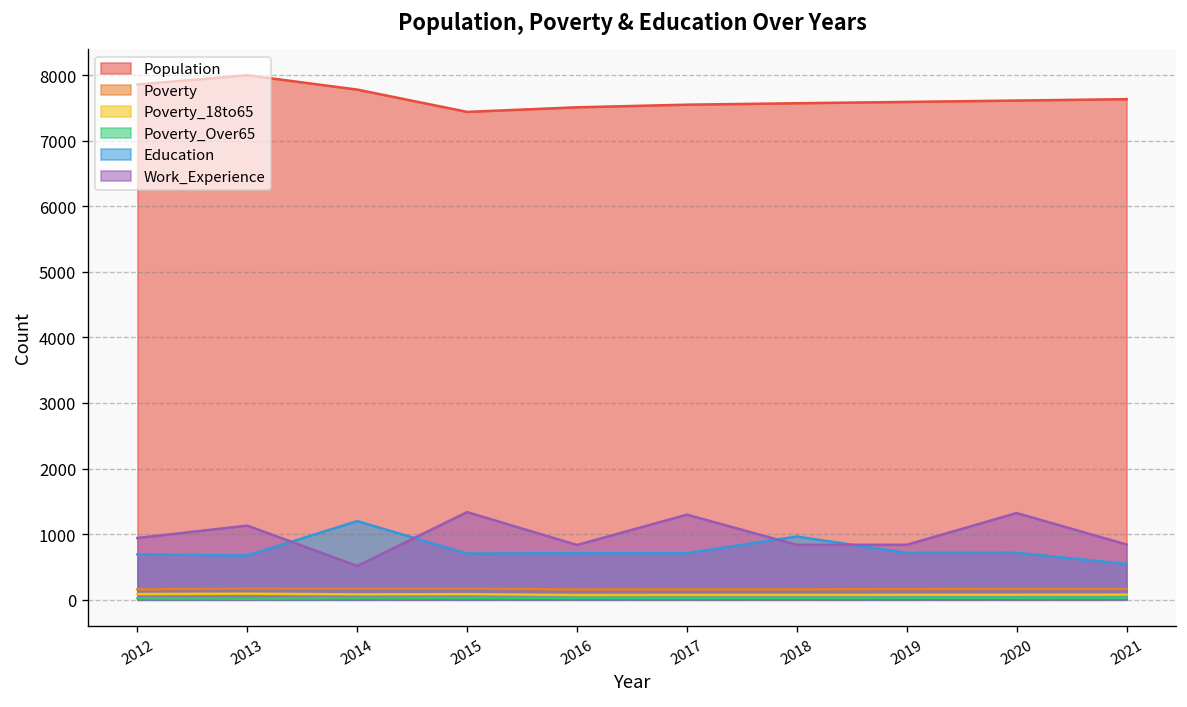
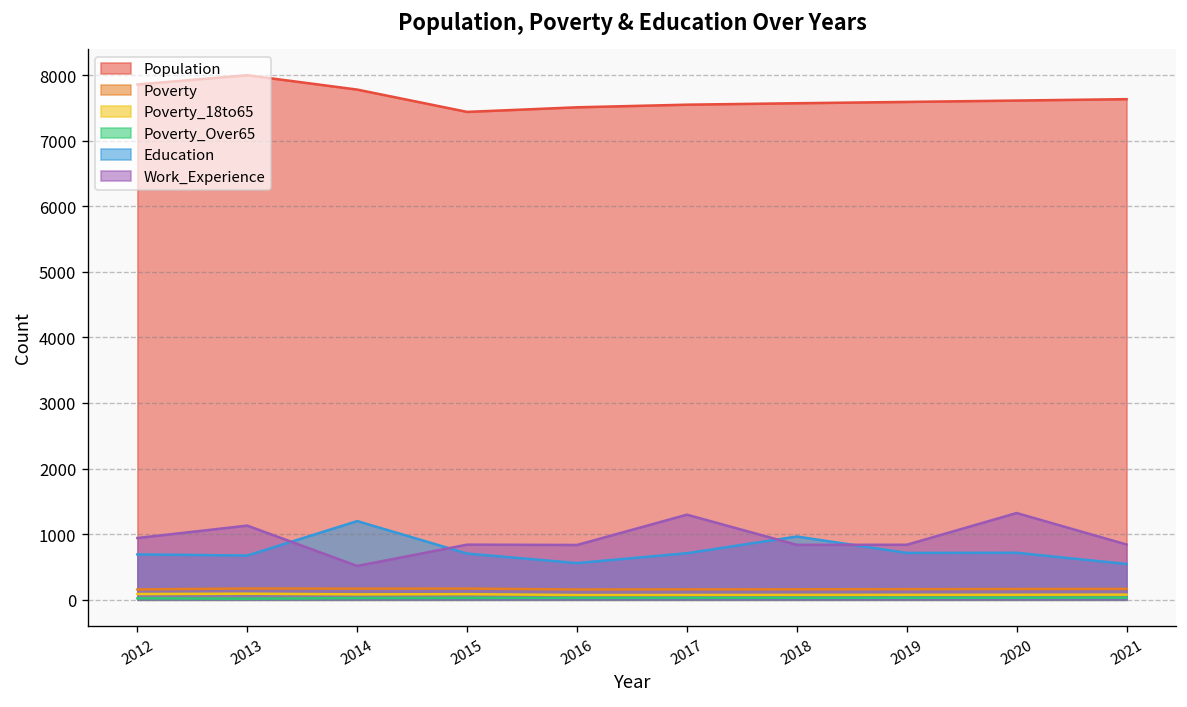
  {
    "Poverty_18to65": {
      "2012": 100,
      "2013": 100,
      "2014": 100,
      "2015": 100,
      "2021": 100
    },
    "Poverty_Over65": {
      "2012": 0,
      "2013": 0,
      "2014": 0,
      "2015": 0,
      "2021": 0
    },
    "Education": {
      "2012": 700,
      "2013": 700,
      "2014": 1200,
      "2015": 700,
-     "2016": 700,
+     "2016": 600,
      "2017": 700,
      "2018": 1000,
      "2019": 700,
      "2020": 700,
      "2021": 500
    },
    "Work_Experience": {
      "2012": 900,
      "2013": 1100,
      "2014": 500,
-     "2015": 1300,
+     "2015": 800,
      "2016": 800,
      "2017": 1300,
      "2018": 800,
      "2019": 800,
      "2020": 1300,
      "2021": 800
    }
  }
